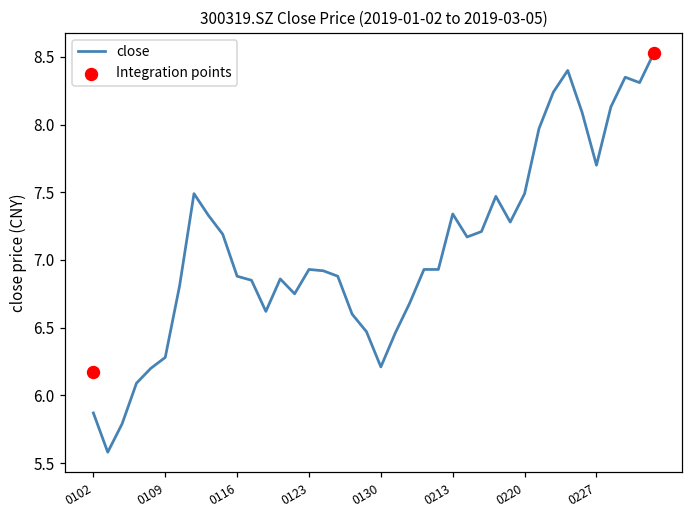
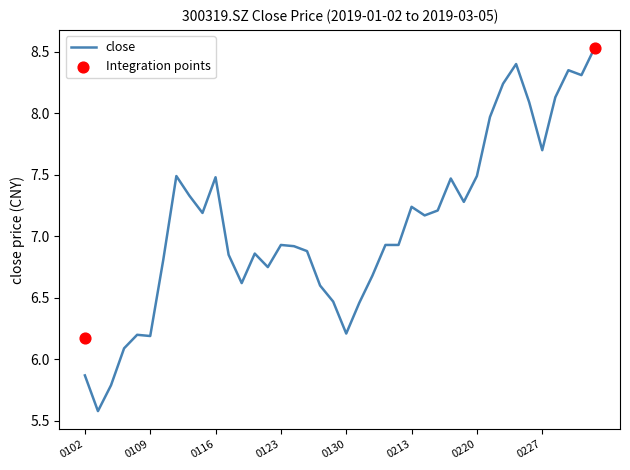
  {
    "close": {
      "0102": 5.87,
-     "0109": 6.28,
-     "0116": 6.88,
+     "0109": 6.19,
+     "0116": 7.48,
      "0123": 6.93,
      "0130": 6.21,
-     "0213": 7.34,
+     "0213": 7.24,
      "0220": 7.49,
      "0227": 7.70
    }
  }
